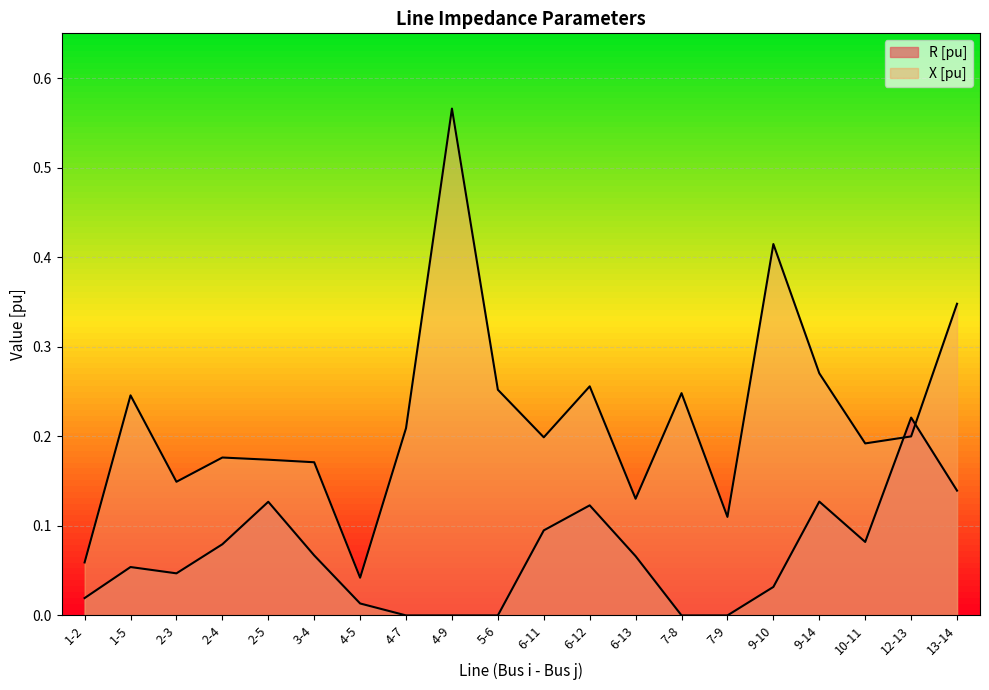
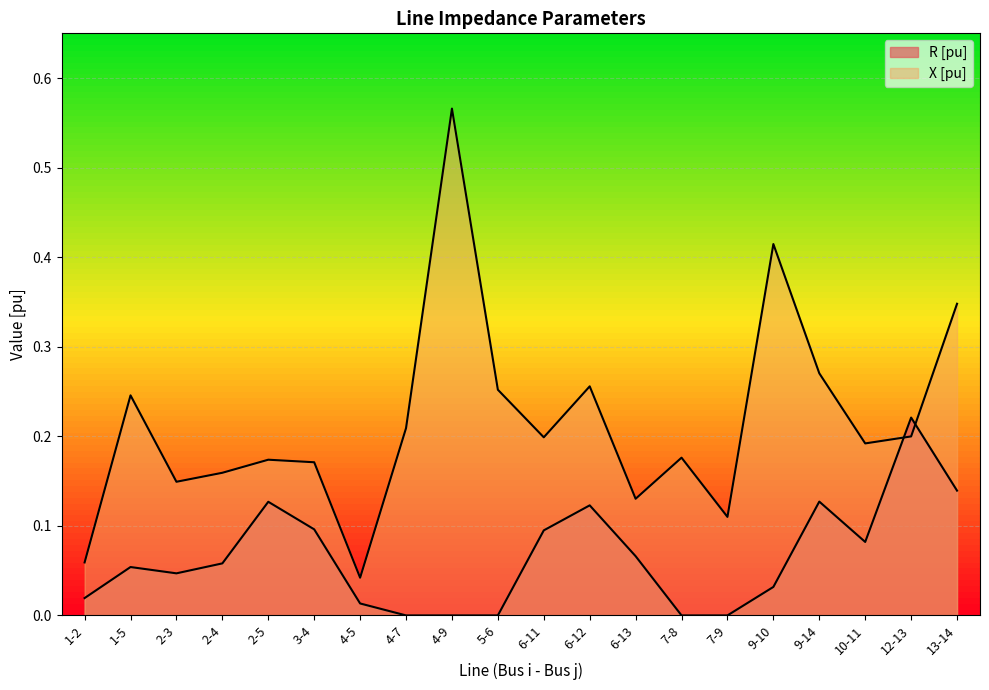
  {
    "R [pu]": {
      "1-2": 0.02,
      "1-5": 0.05,
      "2-3": 0.05,
-     "2-4": 0.08,
+     "2-4": 0.06,
      "2-5": 0.13,
-     "3-4": 0.07,
+     "3-4": 0.10,
      "4-5": 0.01,
      "4-7": 0.00,
      "4-9": 0.00,
      "5-6": 0.00,
      "6-11": 0.09,
      "6-12": 0.12,
      "6-13": 0.07,
      "7-8": 0.00,
      "7-9": 0.00,
      "9-10": 0.03,
      "9-14": 0.13,
      "10-11": 0.08,
      "12-13": 0.22,
      "13-14": 0.14
    },
    "X [pu]": {
      "1-2": 0.06,
      "1-5": 0.25,
      "2-3": 0.15,
-     "2-4": 0.18,
+     "2-4": 0.16,
      "2-5": 0.17,
      "3-4": 0.17,
      "4-5": 0.04,
      "4-7": 0.21,
      "4-9": 0.57,
      "5-6": 0.25,
      "6-11": 0.20,
      "6-12": 0.26,
      "6-13": 0.13,
-     "7-8": 0.25,
+     "7-8": 0.18,
      "7-9": 0.11,
      "9-10": 0.41,
      "9-14": 0.27,
      "10-11": 0.19,
      "12-13": 0.20,
      "13-14": 0.35
    }
  }
